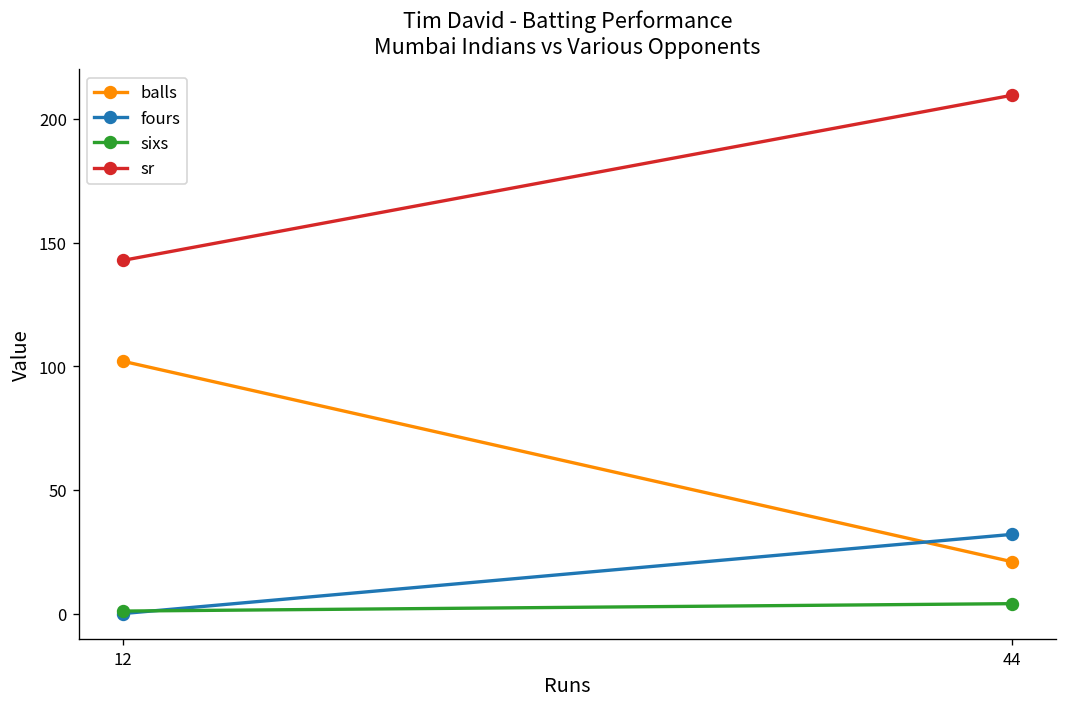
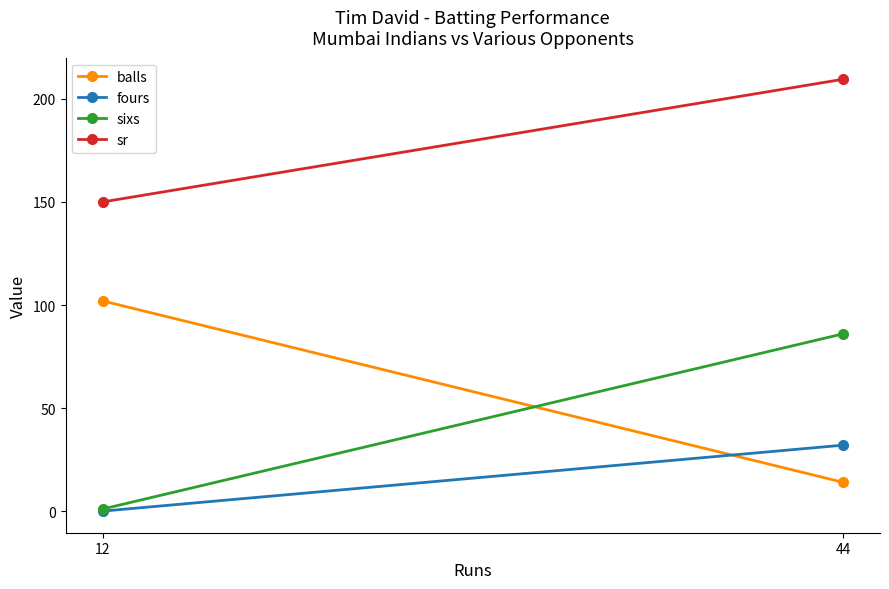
  {
    "balls": {
      "12": 102,
-     "44": 21
+     "44": 14
    },
    "fours": {
      "44": 32
    },
    "sixs": {
-     "44": 4
+     "44": 86
    },
    "sr": {
-     "12": 143,
+     "12": 150,
      "44": 210
    }
  }
